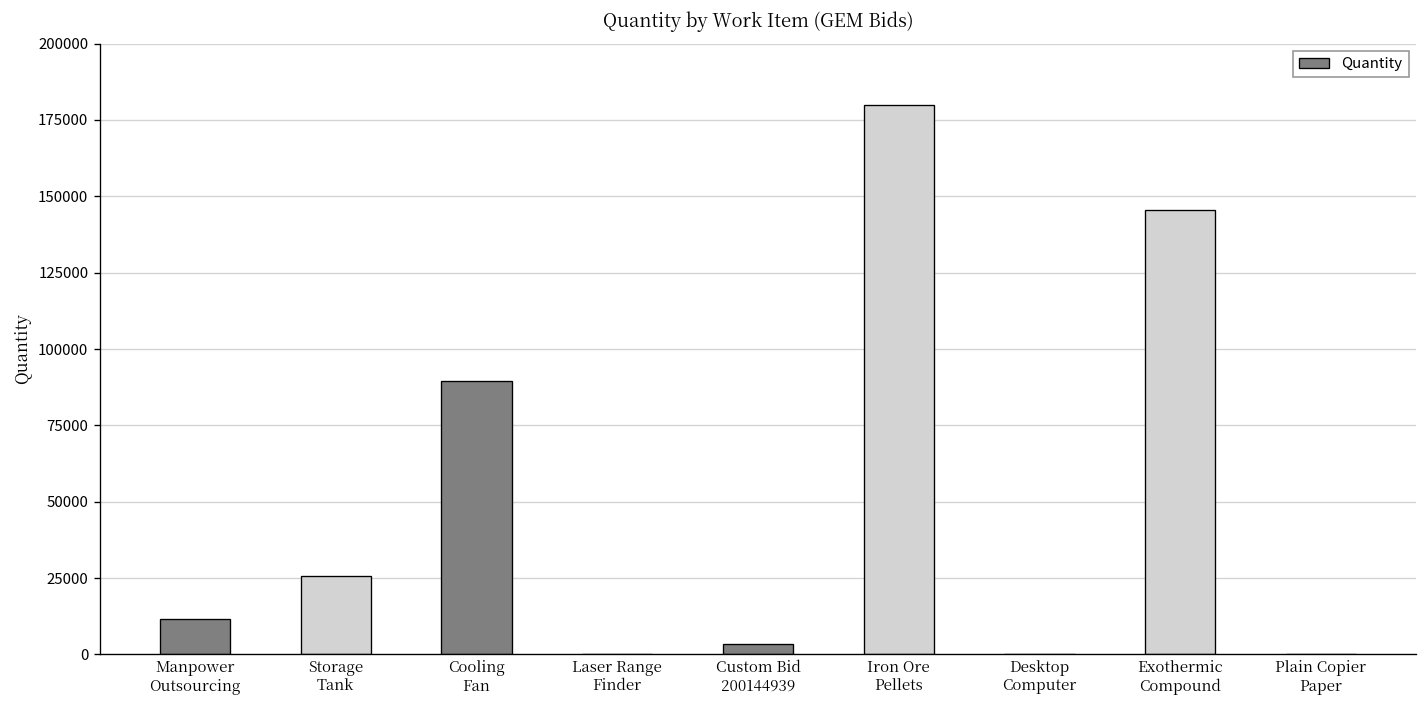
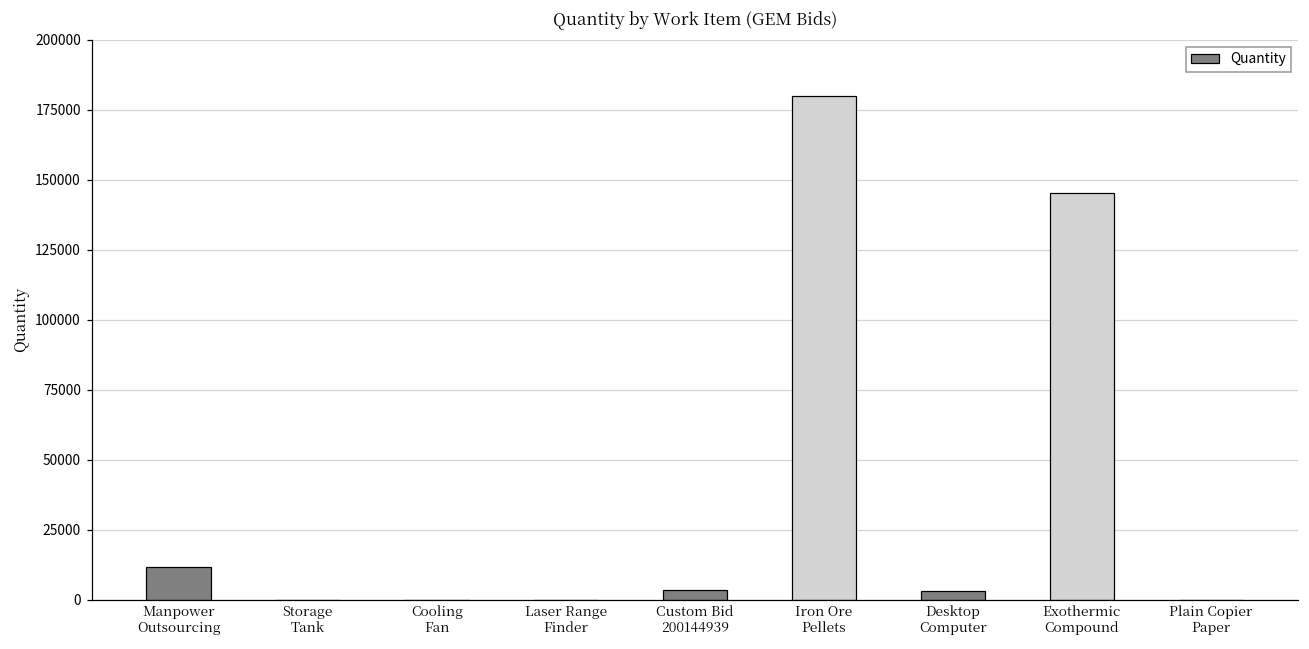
  {
    "Manpower Outsourcing": 12000,
-   "Storage Tank": 26000,
-   "Cooling Fan": 89000,
+   "Storage Tank": 0,
+   "Cooling Fan": 0,
    "Custom Bid 200144939": 3000,
    "Iron Ore Pellets": 180000,
-   "Desktop Computer": 0,
+   "Desktop Computer": 3000,
    "Exothermic Compound": 145000
  }
